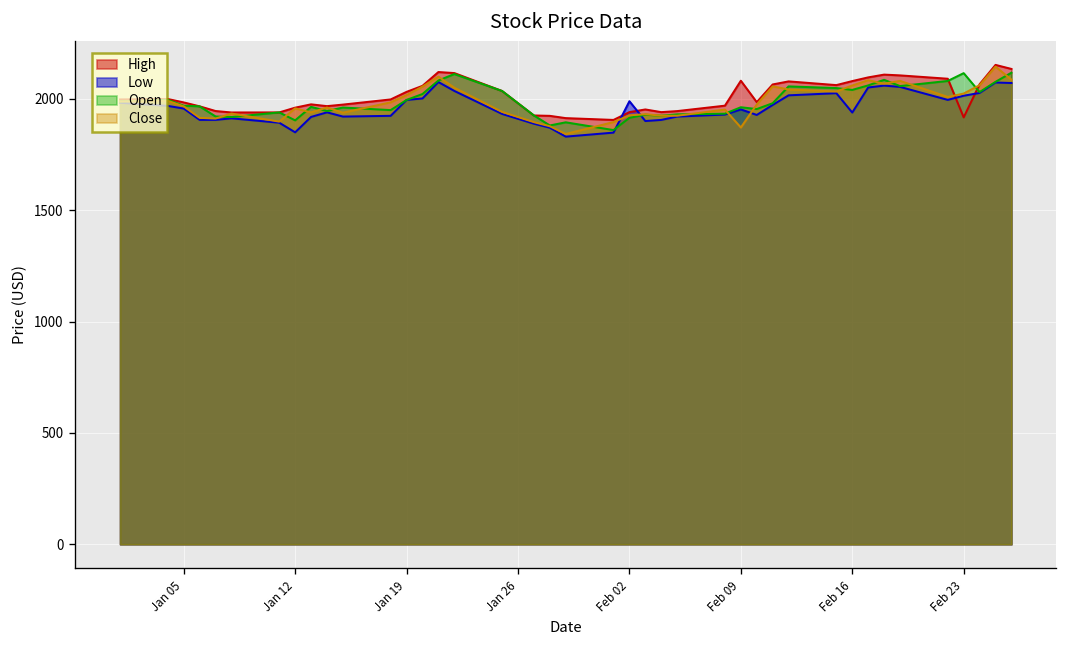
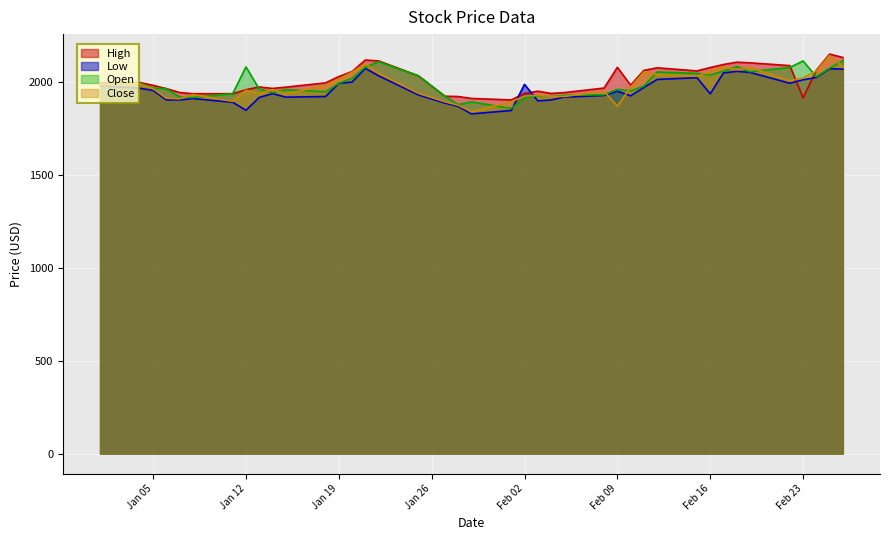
  {
    "High": {
      "Jan 05": 1980,
      "Jan 19": 2030,
      "Feb 02": 1940,
      "Feb 09": 2080,
      "Feb 16": 2080,
      "Feb 23": 1920
    },
    "Low": {
      "Jan 12": 1850,
      "Feb 02": 1990,
      "Feb 16": 1940
    },
    "Open": {
-     "Jan 12": 1900,
+     "Jan 12": 2080,
      "Feb 16": 2040,
      "Feb 23": 2120
    },
    "Close": {
      "Jan 19": 2020,
      "Feb 09": 1870,
      "Feb 16": 2060
    }
  }
